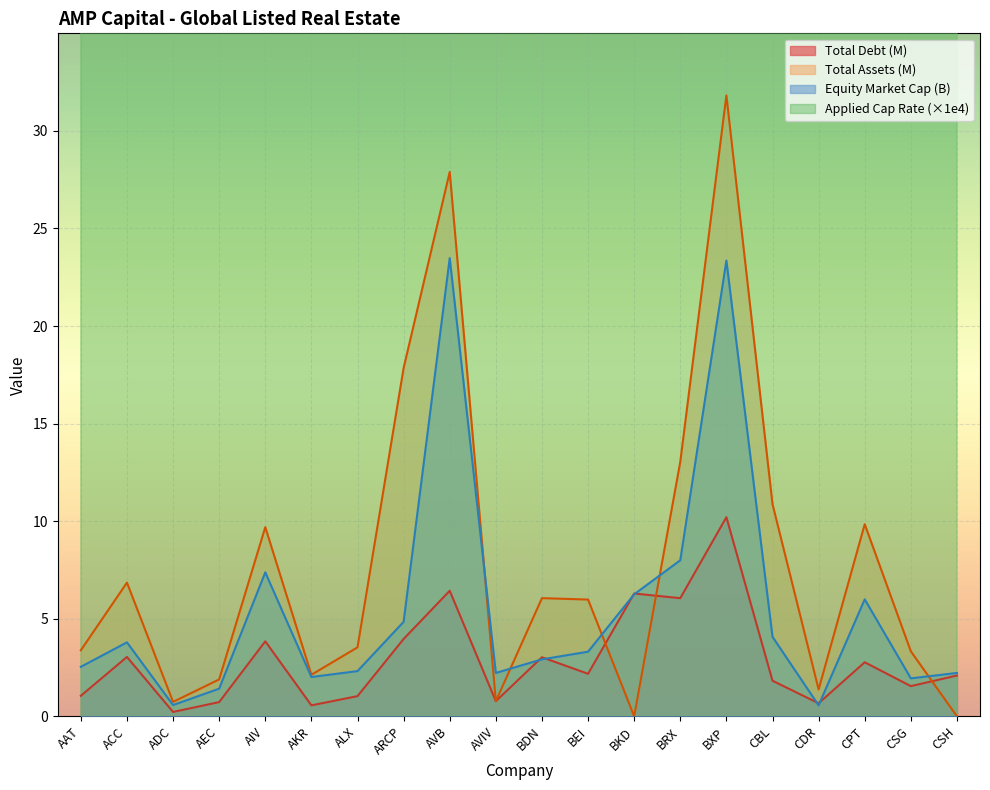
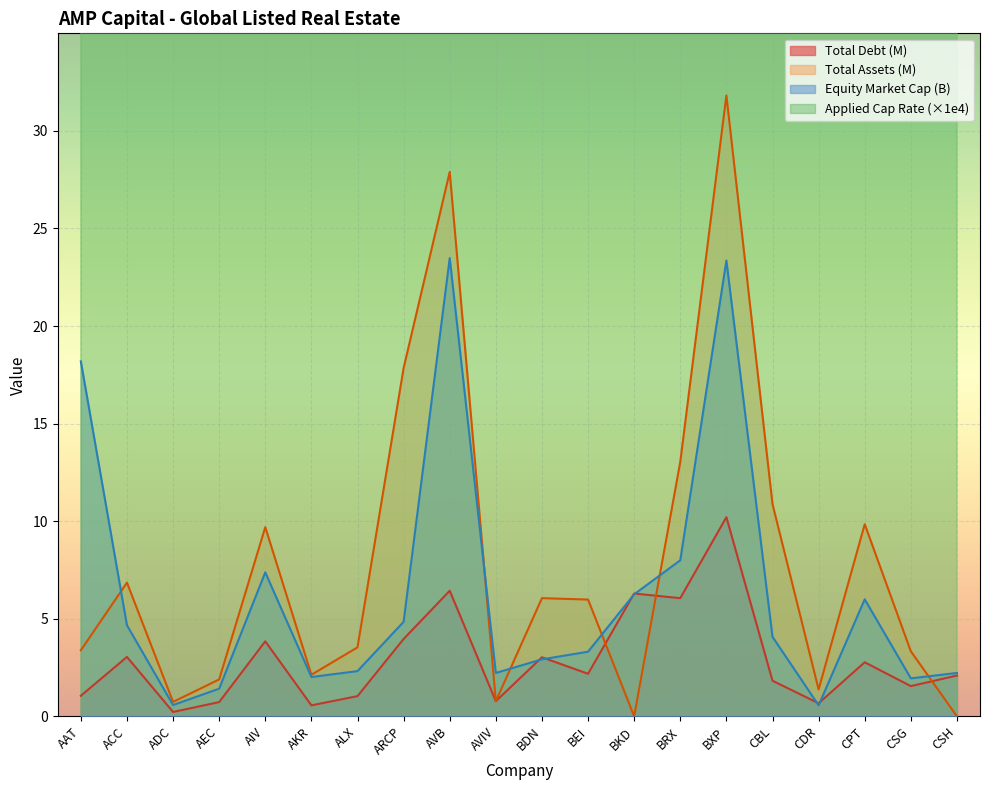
  {
    "Total Debt (M)": {
      "AAT": 1.1,
      "ACC": 3.0,
      "ADC": 0.2,
      "AEC": 0.7,
      "AIV": 3.8,
      "AKR": 0.6,
      "ALX": 1.0,
      "ARCP": 4.0,
      "AVB": 6.4,
      "BEI": 2.2,
      "BRX": 6.1,
      "BXP": 10.2,
      "CBL": 1.8,
      "CPT": 2.8,
      "CSG": 1.5
    },
    "Equity Market Cap (B)": {
-     "AAT": 2.5,
-     "ACC": 3.8,
+     "AAT": 18.2,
+     "ACC": 4.7,
      "ADC": 0.6,
      "AEC": 1.4,
      "AIV": 7.4,
      "ALX": 2.3,
      "ARCP": 4.8,
      "AVB": 23.5,
      "AVIV": 2.2,
      "BEI": 3.3,
      "BRX": 8.0,
      "BXP": 23.4,
      "CBL": 4.1,
      "CPT": 6.0,
      "CSG": 1.9,
      "CSH": 2.2
    }
  }
